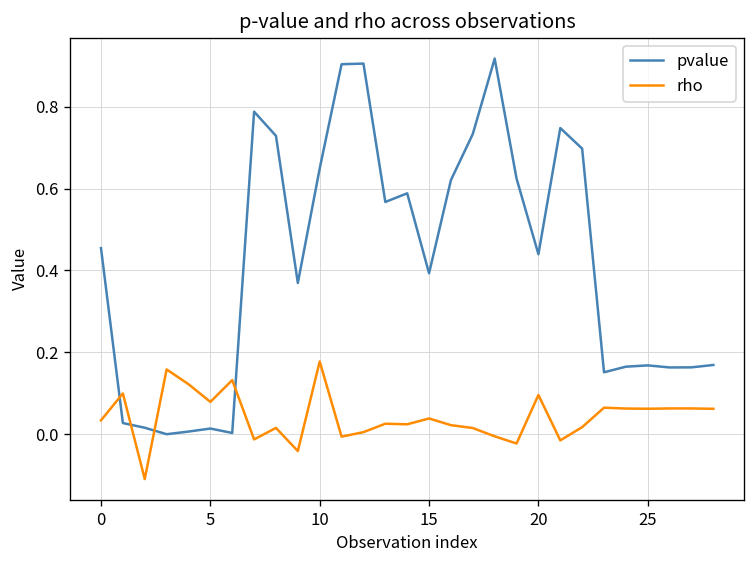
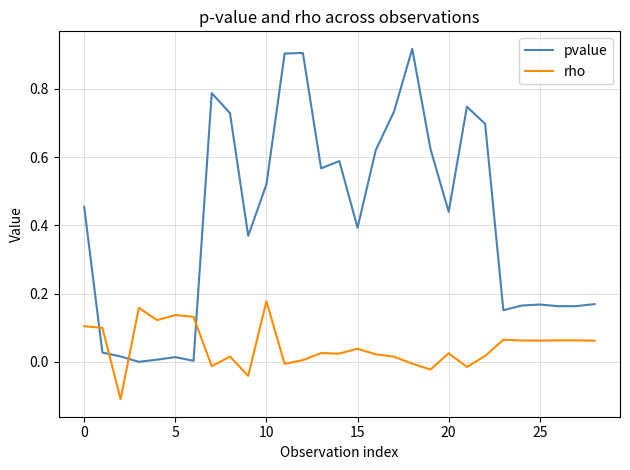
  {
    "pvalue": {
      "0": 0.45,
      "5": 0.01,
-     "10": 0.65,
+     "10": 0.52,
      "15": 0.39,
      "20": 0.44,
      "25": 0.17
    },
    "rho": {
-     "0": 0.03,
-     "5": 0.08,
+     "0": 0.10,
+     "5": 0.14,
      "10": 0.18,
      "15": 0.04,
-     "20": 0.10,
+     "20": 0.03,
      "25": 0.06
    }
  }
